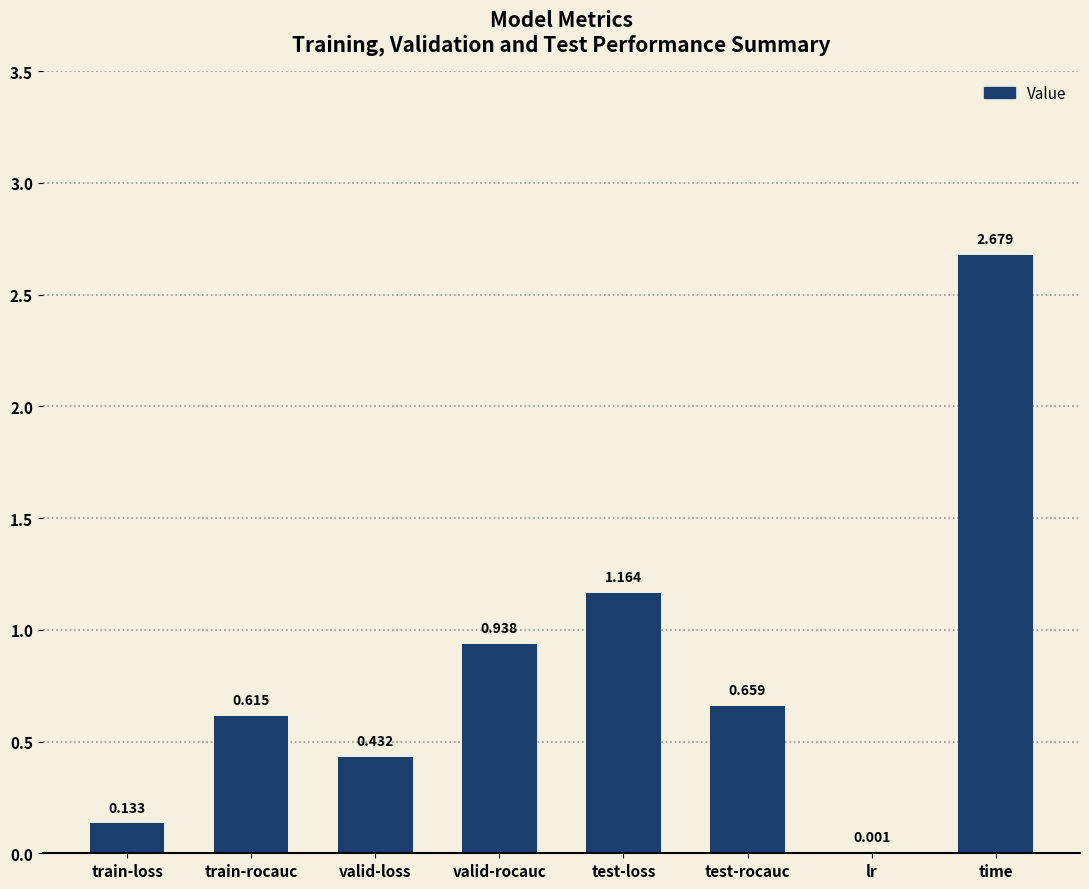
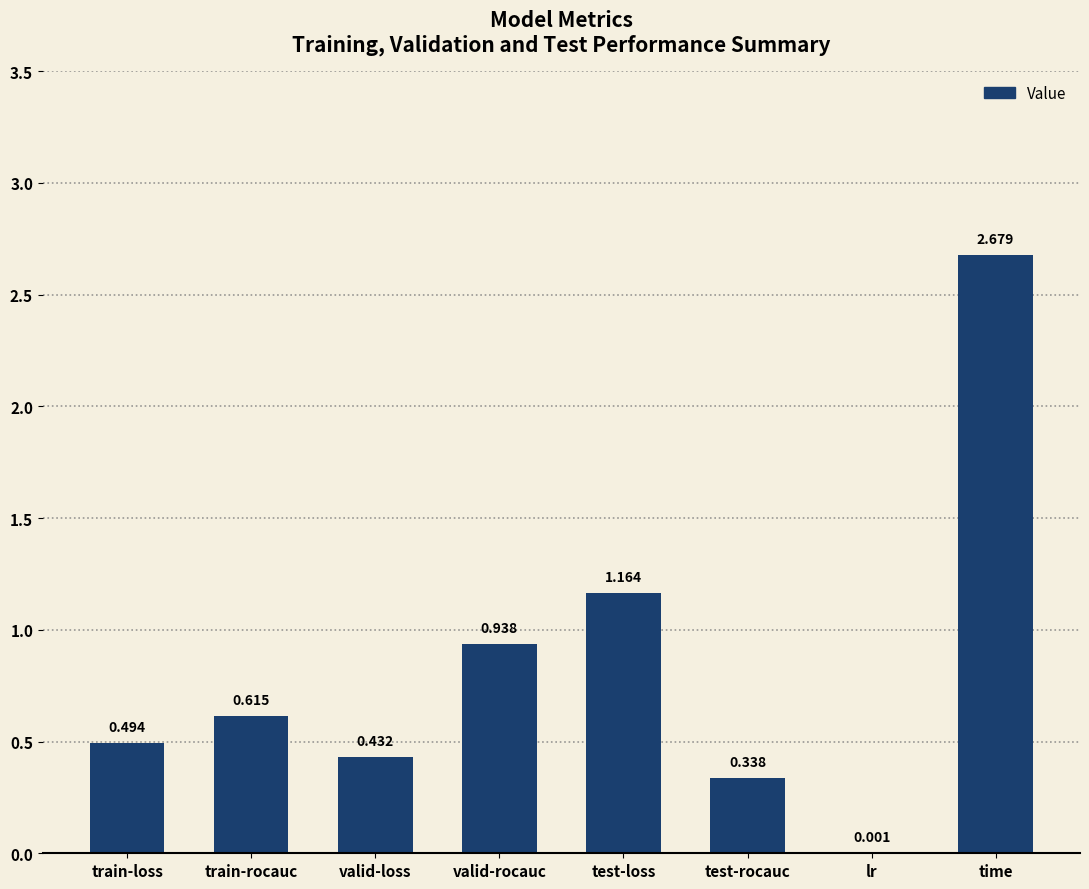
  {
-   "train-loss": 0.133,
+   "train-loss": 0.494,
    "train-rocauc": 0.615,
    "valid-loss": 0.432,
    "valid-rocauc": 0.938,
    "test-loss": 1.164,
-   "test-rocauc": 0.659,
+   "test-rocauc": 0.338,
    "lr": 0.001,
    "time": 2.679
  }
